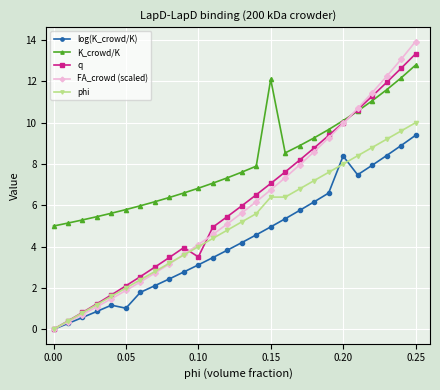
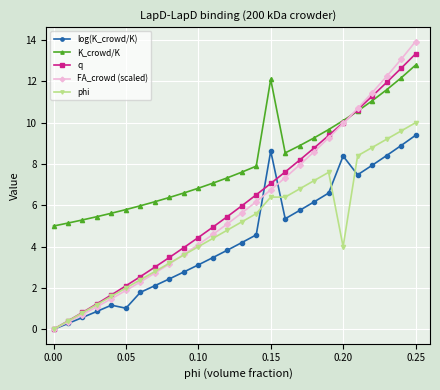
  {
    "log(K_crowd/K)": {
      "0.05": 1.0,
      "0.10": 3.1,
-     "0.15": 5.0,
+     "0.15": 8.6,
      "0.20": 8.4,
      "0.25": 9.4
    },
    "K_crowd/K": {
      "0.00": 5.0,
      "0.05": 5.8,
      "0.10": 6.8,
      "0.15": 12.1,
      "0.25": 12.8
    },
    "q": {
-     "0.10": 3.5,
+     "0.10": 4.4,
      "0.15": 7.1,
      "0.25": 13.3
    },
    "FA_crowd (scaled)": {
      "0.15": 6.7,
      "0.25": 13.9
    },
    "phi": {
      "0.15": 6.4,
-     "0.20": 8.0,
+     "0.20": 4.0,
      "0.25": 10.0
    }
  }
